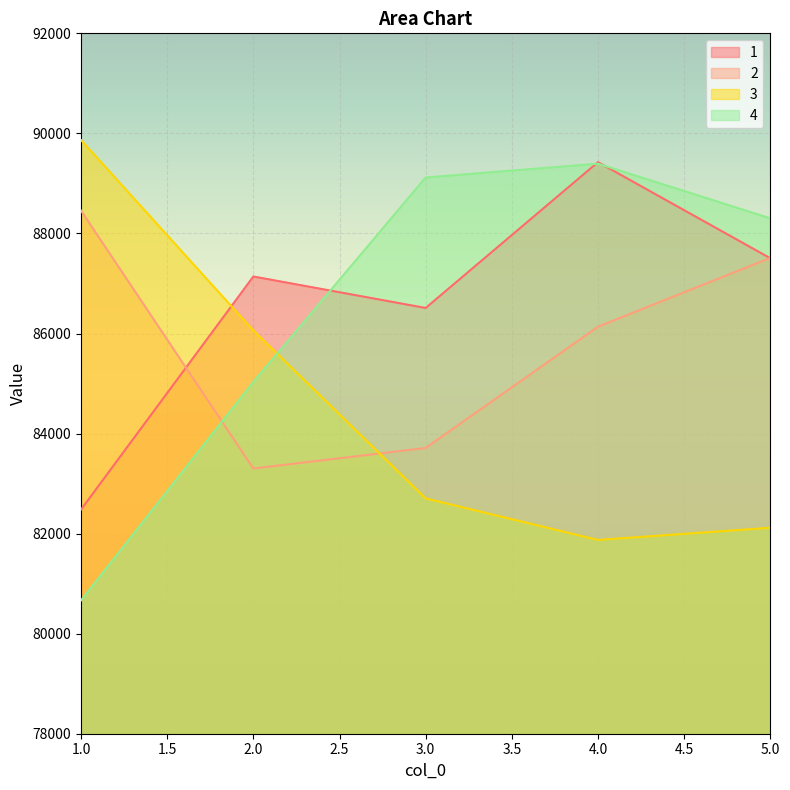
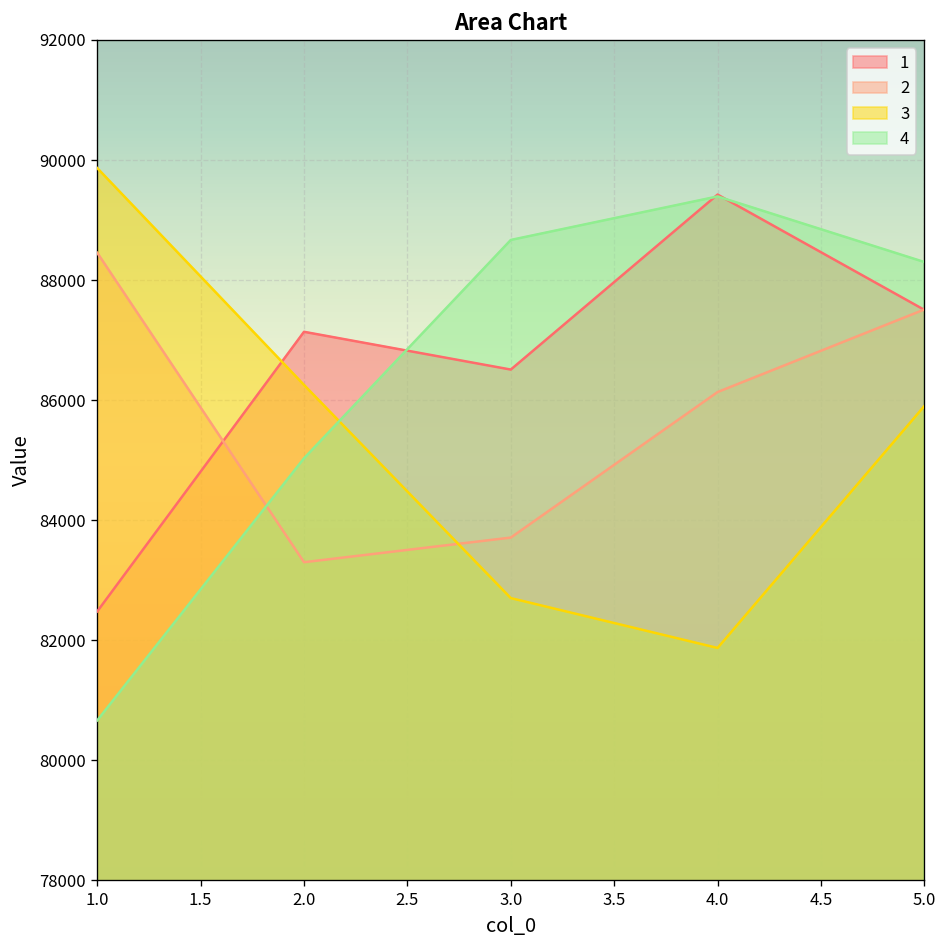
  {
    "3": {
      "1.0": 89900,
-     "2.0": 86100,
+     "2.0": 86300,
      "3.0": 82700,
      "4.0": 81900,
-     "5.0": 82100
+     "5.0": 85900
    },
    "4": {
      "1.0": 80700,
      "2.0": 85000,
-     "3.0": 89100,
+     "3.0": 88700,
      "5.0": 88300
    }
  }
